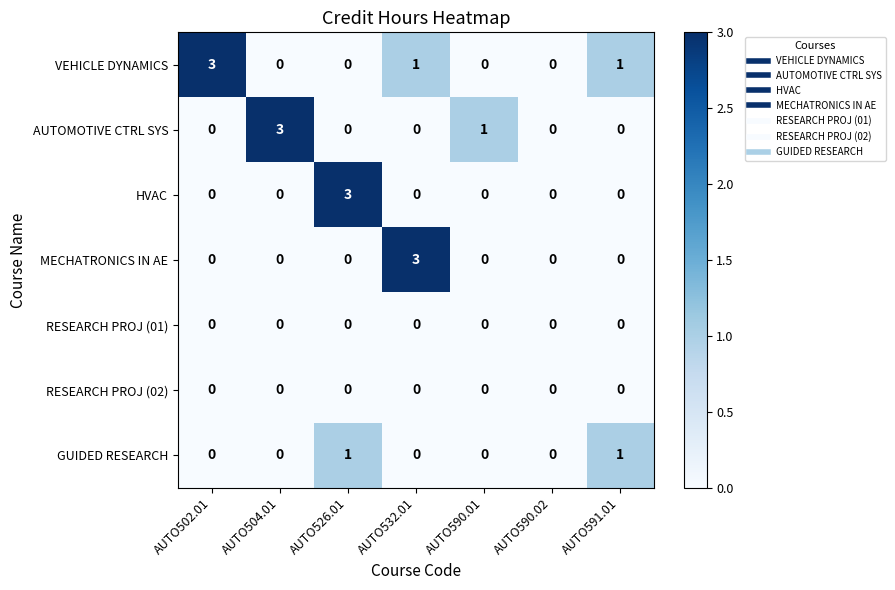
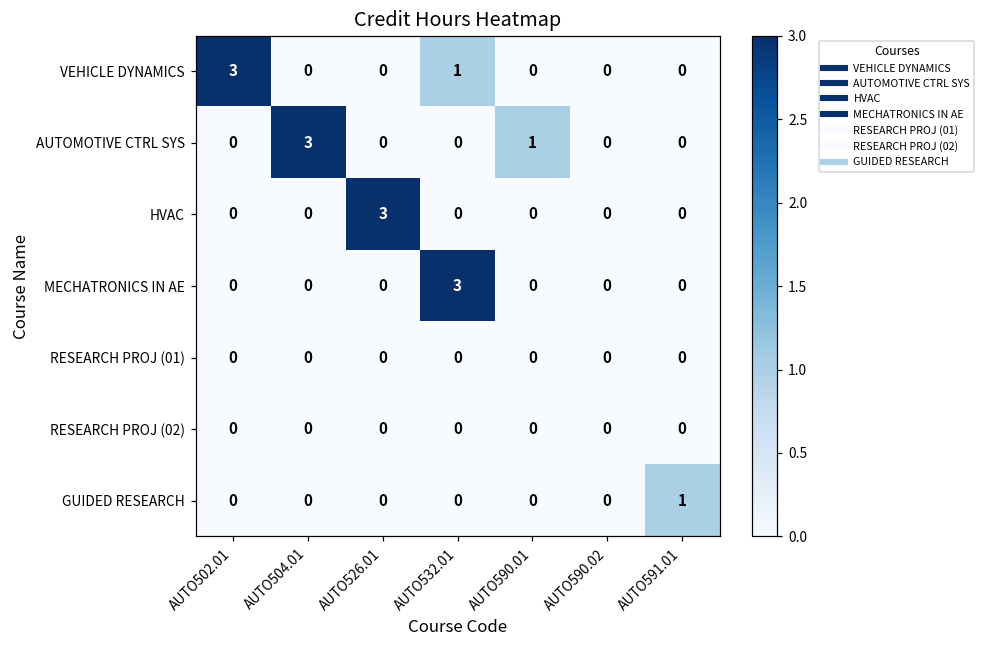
  {
    "VEHICLE DYNAMICS": {
      "AUTO502.01": 3,
      "AUTO504.01": 0,
      "AUTO526.01": 0,
      "AUTO532.01": 1,
      "AUTO590.01": 0,
      "AUTO590.02": 0,
-     "AUTO591.01": 1
+     "AUTO591.01": 0
    },
    "AUTOMOTIVE CTRL SYS": {
      "AUTO502.01": 0,
      "AUTO504.01": 3,
      "AUTO526.01": 0,
      "AUTO532.01": 0,
      "AUTO590.01": 1,
      "AUTO590.02": 0,
      "AUTO591.01": 0
    },
    "HVAC": {
      "AUTO502.01": 0,
      "AUTO504.01": 0,
      "AUTO526.01": 3,
      "AUTO532.01": 0,
      "AUTO590.01": 0,
      "AUTO590.02": 0,
      "AUTO591.01": 0
    },
    "MECHATRONICS IN AE": {
      "AUTO502.01": 0,
      "AUTO504.01": 0,
      "AUTO526.01": 0,
      "AUTO532.01": 3,
      "AUTO590.01": 0,
      "AUTO590.02": 0,
      "AUTO591.01": 0
    },
    "RESEARCH PROJ (01)": {
      "AUTO502.01": 0,
      "AUTO504.01": 0,
      "AUTO526.01": 0,
      "AUTO532.01": 0,
      "AUTO590.01": 0,
      "AUTO590.02": 0,
      "AUTO591.01": 0
    },
    "RESEARCH PROJ (02)": {
      "AUTO502.01": 0,
      "AUTO504.01": 0,
      "AUTO526.01": 0,
      "AUTO532.01": 0,
      "AUTO590.01": 0,
      "AUTO590.02": 0,
      "AUTO591.01": 0
    },
    "GUIDED RESEARCH": {
      "AUTO502.01": 0,
      "AUTO504.01": 0,
-     "AUTO526.01": 1,
+     "AUTO526.01": 0,
      "AUTO532.01": 0,
      "AUTO590.01": 0,
      "AUTO590.02": 0,
      "AUTO591.01": 1
    }
  }
